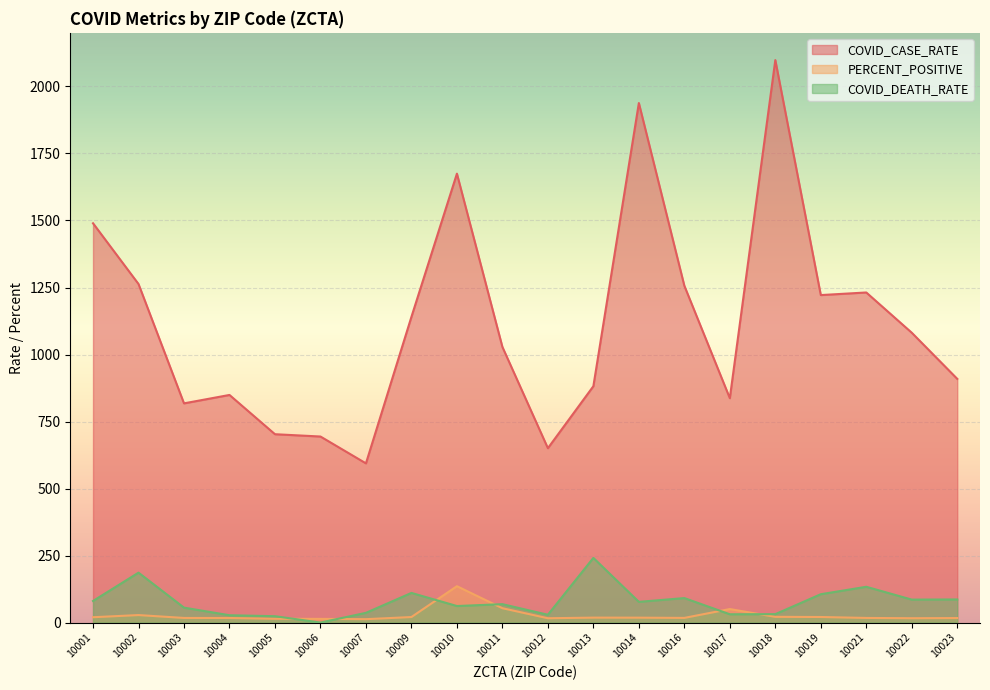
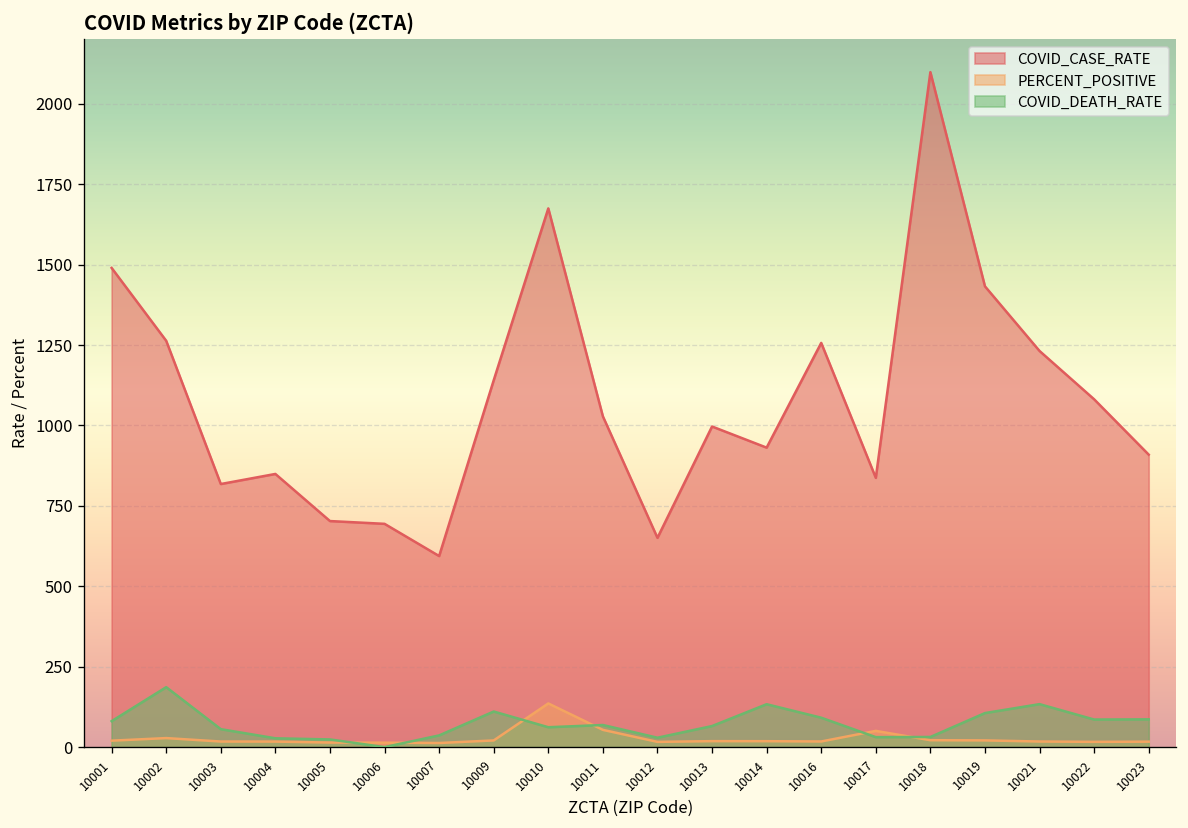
  {
    "COVID_CASE_RATE": {
      "10001": 1490,
      "10002": 1260,
      "10003": 820,
      "10004": 850,
      "10005": 700,
      "10006": 690,
      "10007": 590,
      "10009": 1140,
      "10010": 1670,
      "10011": 1030,
      "10012": 650,
-     "10013": 880,
-     "10014": 1940,
+     "10013": 1000,
+     "10014": 930,
      "10016": 1260,
      "10017": 840,
      "10018": 2100,
-     "10019": 1220,
+     "10019": 1430,
      "10021": 1230,
      "10022": 1080,
      "10023": 910
    },
    "PERCENT_POSITIVE": {
      "10001": 20,
      "10002": 30,
      "10003": 20,
      "10004": 20,
      "10005": 10,
      "10006": 10,
      "10007": 10,
      "10009": 20,
      "10010": 140,
      "10011": 50,
      "10012": 20,
      "10013": 20,
      "10014": 20,
      "10016": 20,
      "10017": 50,
      "10018": 20,
      "10019": 20,
      "10021": 20,
      "10022": 20,
      "10023": 20
    },
    "COVID_DEATH_RATE": {
      "10001": 80,
      "10002": 190,
      "10003": 60,
      "10004": 30,
      "10005": 20,
      "10006": 0,
      "10007": 40,
      "10009": 110,
      "10010": 60,
      "10011": 70,
      "10012": 30,
-     "10013": 240,
-     "10014": 80,
+     "10013": 70,
+     "10014": 130,
      "10016": 90,
      "10017": 30,
      "10018": 30,
      "10019": 110,
      "10021": 130,
      "10022": 90,
      "10023": 90
    }
  }
